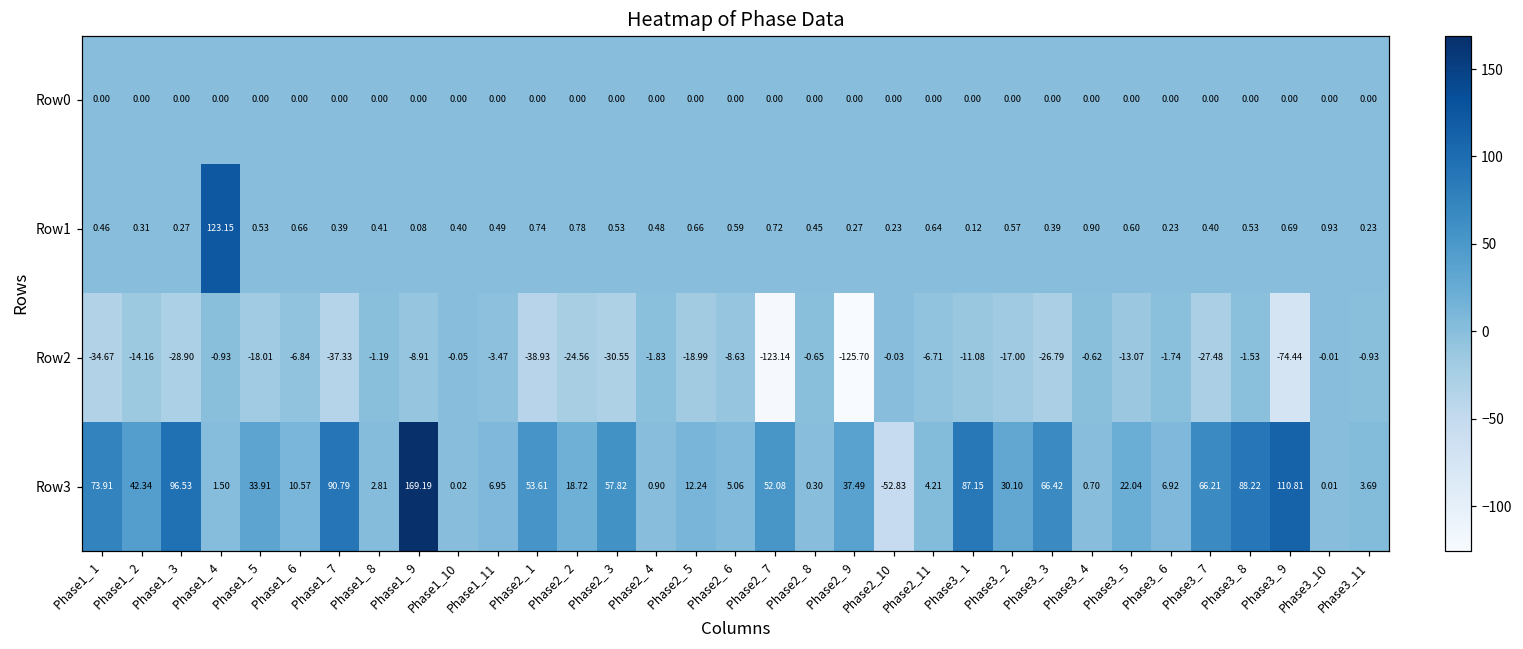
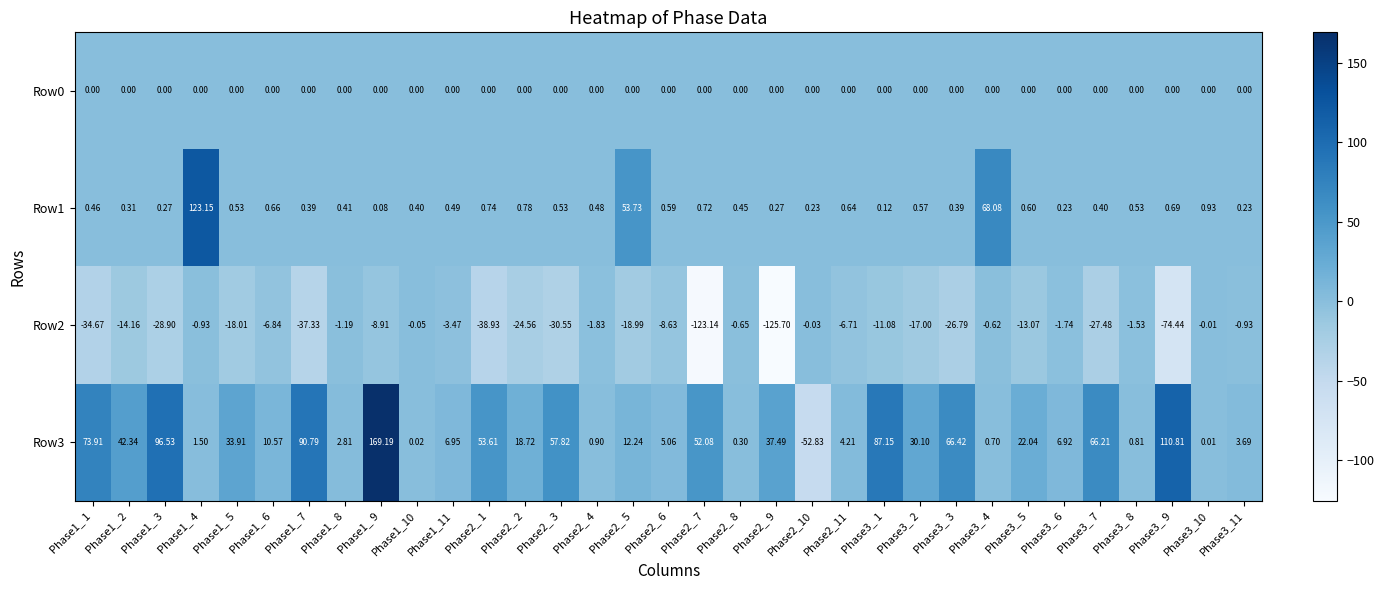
  {
    "Row0": {
      "Phase1_ 1": 0.00,
      "Phase1_ 2": 0.00,
      "Phase1_ 3": 0.00,
      "Phase1_ 4": 0.00,
      "Phase1_ 5": 0.00,
      "Phase1_ 6": 0.00,
      "Phase1_ 7": 0.00,
      "Phase1_ 8": 0.00,
      "Phase1_ 9": 0.00,
      "Phase1_10": 0.00,
      "Phase1_11": 0.00,
      "Phase2_ 1": 0.00,
      "Phase2_ 2": 0.00,
      "Phase2_ 3": 0.00,
      "Phase2_ 4": 0.00,
      "Phase2_ 5": 0.00,
      "Phase2_ 6": 0.00,
      "Phase2_ 7": 0.00,
      "Phase2_ 8": 0.00,
      "Phase2_ 9": 0.00,
      "Phase2_10": 0.00,
      "Phase2_11": 0.00,
      "Phase3_ 1": 0.00,
      "Phase3_ 2": 0.00,
      "Phase3_ 3": 0.00,
      "Phase3_ 4": 0.00,
      "Phase3_ 5": 0.00,
      "Phase3_ 6": 0.00,
      "Phase3_ 7": 0.00,
      "Phase3_ 8": 0.00,
      "Phase3_ 9": 0.00,
      "Phase3_10": 0.00,
      "Phase3_11": 0.00
    },
    "Row1": {
      "Phase1_ 1": 0.46,
      "Phase1_ 2": 0.31,
      "Phase1_ 3": 0.27,
      "Phase1_ 4": 123.15,
      "Phase1_ 5": 0.53,
      "Phase1_ 6": 0.66,
      "Phase1_ 7": 0.39,
      "Phase1_ 8": 0.41,
      "Phase1_ 9": 0.08,
      "Phase1_10": 0.40,
      "Phase1_11": 0.49,
      "Phase2_ 1": 0.74,
      "Phase2_ 2": 0.78,
      "Phase2_ 3": 0.53,
      "Phase2_ 4": 0.48,
-     "Phase2_ 5": 0.66,
+     "Phase2_ 5": 53.73,
      "Phase2_ 6": 0.59,
      "Phase2_ 7": 0.72,
      "Phase2_ 8": 0.45,
      "Phase2_ 9": 0.27,
      "Phase2_10": 0.23,
      "Phase2_11": 0.64,
      "Phase3_ 1": 0.12,
      "Phase3_ 2": 0.57,
      "Phase3_ 3": 0.39,
-     "Phase3_ 4": 0.90,
+     "Phase3_ 4": 68.08,
      "Phase3_ 5": 0.60,
      "Phase3_ 6": 0.23,
      "Phase3_ 7": 0.40,
      "Phase3_ 8": 0.53,
      "Phase3_ 9": 0.69,
      "Phase3_10": 0.93,
      "Phase3_11": 0.23
    },
    "Row2": {
      "Phase1_ 1": -34.67,
      "Phase1_ 2": -14.16,
      "Phase1_ 3": -28.90,
      "Phase1_ 4": -0.93,
      "Phase1_ 5": -18.01,
      "Phase1_ 6": -6.84,
      "Phase1_ 7": -37.33,
      "Phase1_ 8": -1.19,
      "Phase1_ 9": -8.91,
      "Phase1_10": -0.05,
      "Phase1_11": -3.47,
      "Phase2_ 1": -38.93,
      "Phase2_ 2": -24.56,
      "Phase2_ 3": -30.55,
      "Phase2_ 4": -1.83,
      "Phase2_ 5": -18.99,
      "Phase2_ 6": -8.63,
      "Phase2_ 7": -123.14,
      "Phase2_ 8": -0.65,
      "Phase2_ 9": -125.70,
      "Phase2_10": -0.03,
      "Phase2_11": -6.71,
      "Phase3_ 1": -11.08,
      "Phase3_ 2": -17.00,
      "Phase3_ 3": -26.79,
      "Phase3_ 4": -0.62,
      "Phase3_ 5": -13.07,
      "Phase3_ 6": -1.74,
      "Phase3_ 7": -27.48,
      "Phase3_ 8": -1.53,
      "Phase3_ 9": -74.44,
      "Phase3_10": -0.01,
      "Phase3_11": -0.93
    },
    "Row3": {
      "Phase1_ 1": 73.91,
      "Phase1_ 2": 42.34,
      "Phase1_ 3": 96.53,
      "Phase1_ 4": 1.50,
      "Phase1_ 5": 33.91,
      "Phase1_ 6": 10.57,
      "Phase1_ 7": 90.79,
      "Phase1_ 8": 2.81,
      "Phase1_ 9": 169.19,
      "Phase1_10": 0.02,
      "Phase1_11": 6.95,
      "Phase2_ 1": 53.61,
      "Phase2_ 2": 18.72,
      "Phase2_ 3": 57.82,
      "Phase2_ 4": 0.90,
      "Phase2_ 5": 12.24,
      "Phase2_ 6": 5.06,
      "Phase2_ 7": 52.08,
      "Phase2_ 8": 0.30,
      "Phase2_ 9": 37.49,
      "Phase2_10": -52.83,
      "Phase2_11": 4.21,
      "Phase3_ 1": 87.15,
      "Phase3_ 2": 30.10,
      "Phase3_ 3": 66.42,
      "Phase3_ 4": 0.70,
      "Phase3_ 5": 22.04,
      "Phase3_ 6": 6.92,
      "Phase3_ 7": 66.21,
-     "Phase3_ 8": 88.22,
+     "Phase3_ 8": 0.81,
      "Phase3_ 9": 110.81,
      "Phase3_10": 0.01,
      "Phase3_11": 3.69
    }
  }
